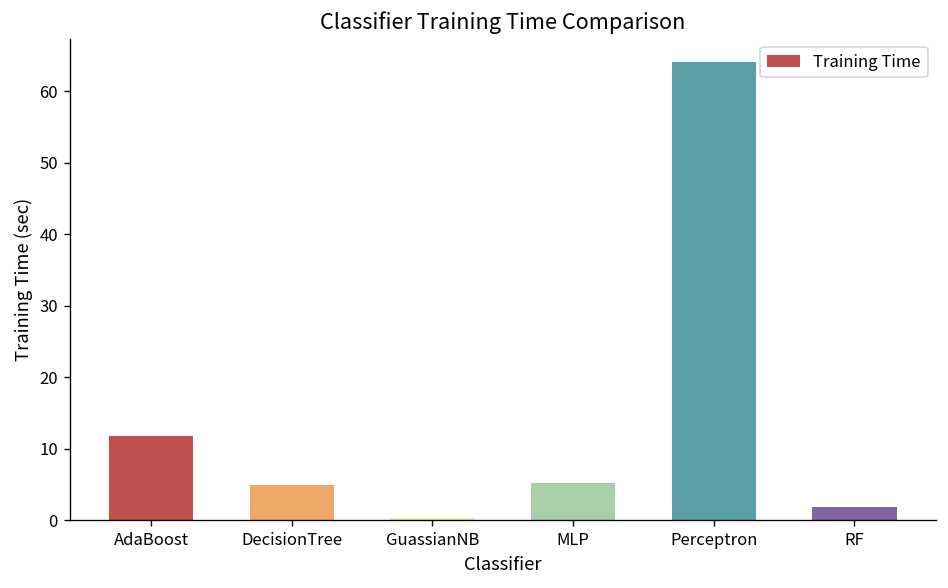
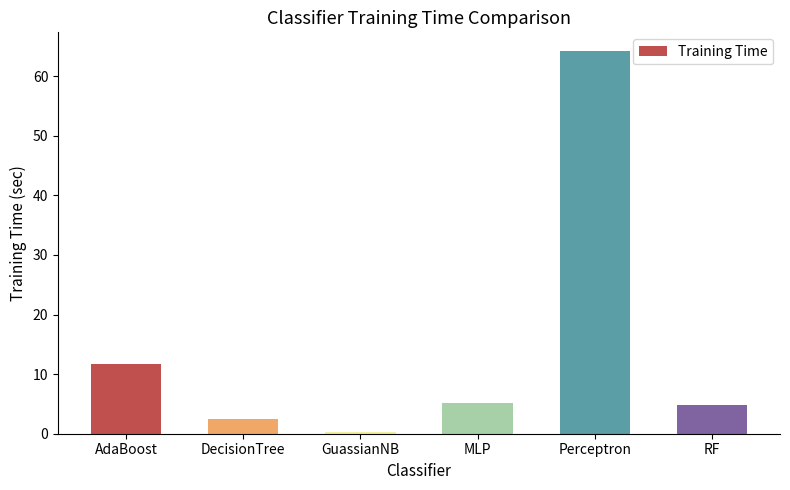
  {
    "AdaBoost": 12,
-   "DecisionTree": 5,
+   "DecisionTree": 3,
    "MLP": 5,
    "Perceptron": 64,
-   "RF": 2
+   "RF": 5
  }
